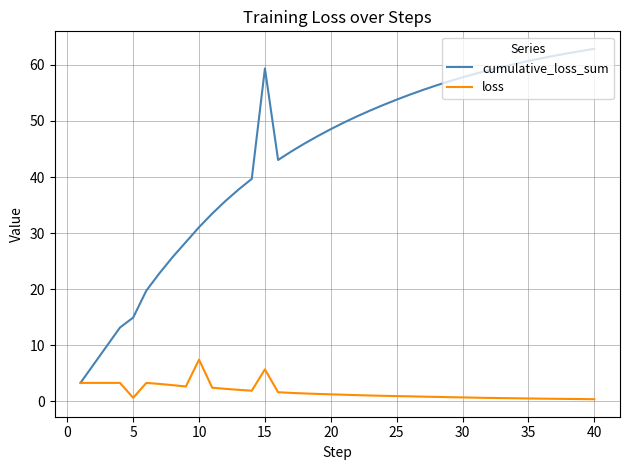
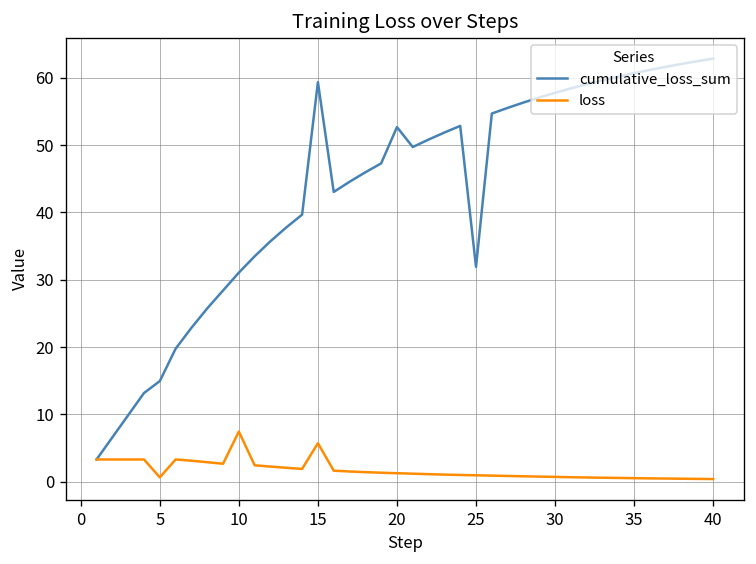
  {
    "cumulative_loss_sum": {
      "5": 15,
      "10": 31,
      "15": 59,
-     "20": 49,
-     "25": 54
+     "20": 53,
+     "25": 32
    },
    "loss": {
      "5": 1,
      "10": 7,
      "15": 6,
      "20": 1,
      "25": 1,
      "30": 1,
      "35": 1,
      "40": 0
    }
  }
